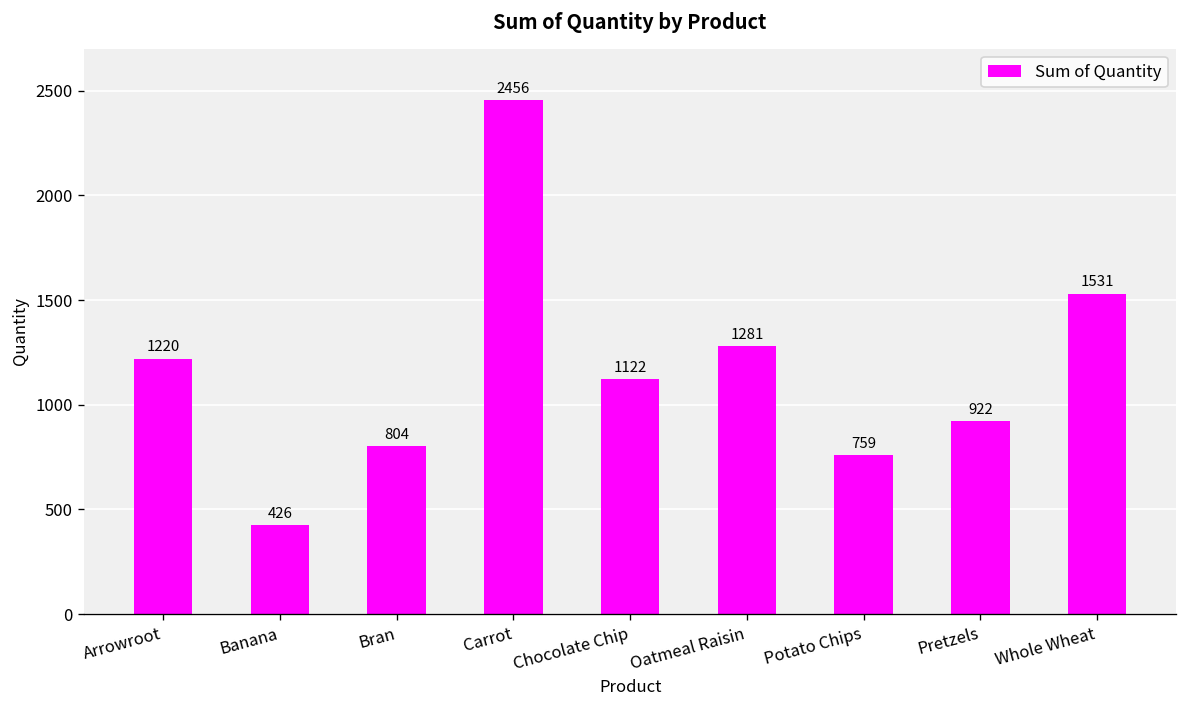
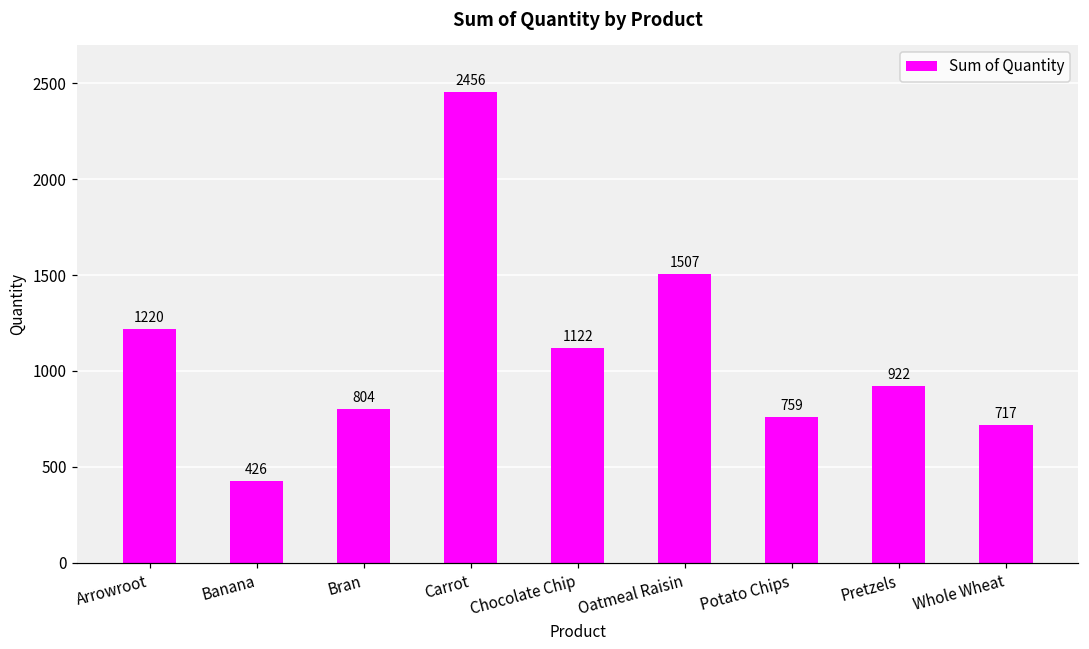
  {
    "Arrowroot": 1220,
    "Banana": 426,
    "Bran": 804,
    "Carrot": 2456,
    "Chocolate Chip": 1122,
-   "Oatmeal Raisin": 1281,
+   "Oatmeal Raisin": 1507,
    "Potato Chips": 759,
    "Pretzels": 922,
-   "Whole Wheat": 1531
+   "Whole Wheat": 717
  }
